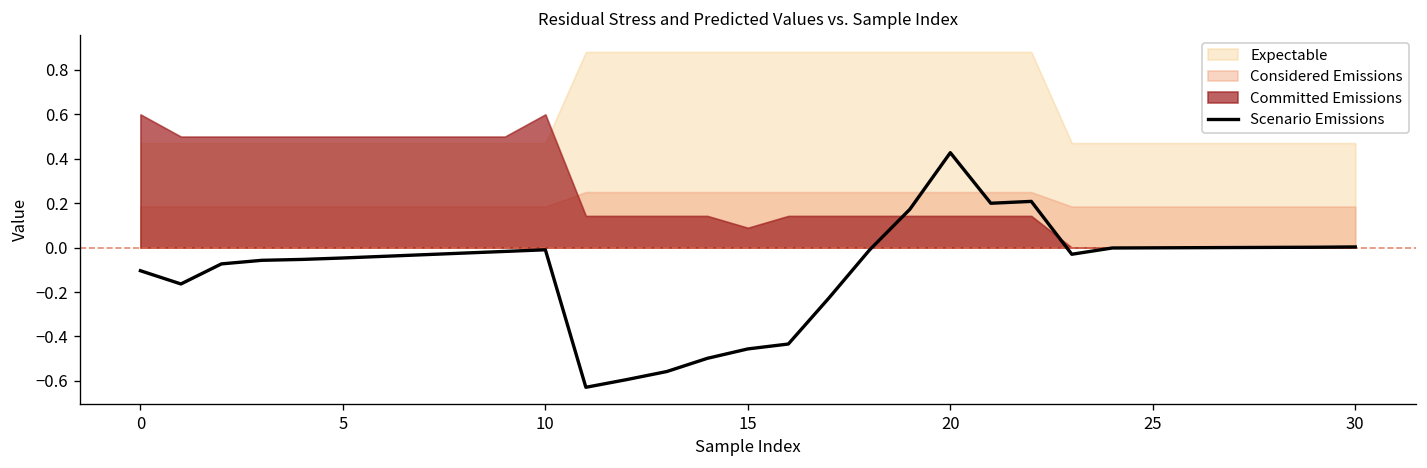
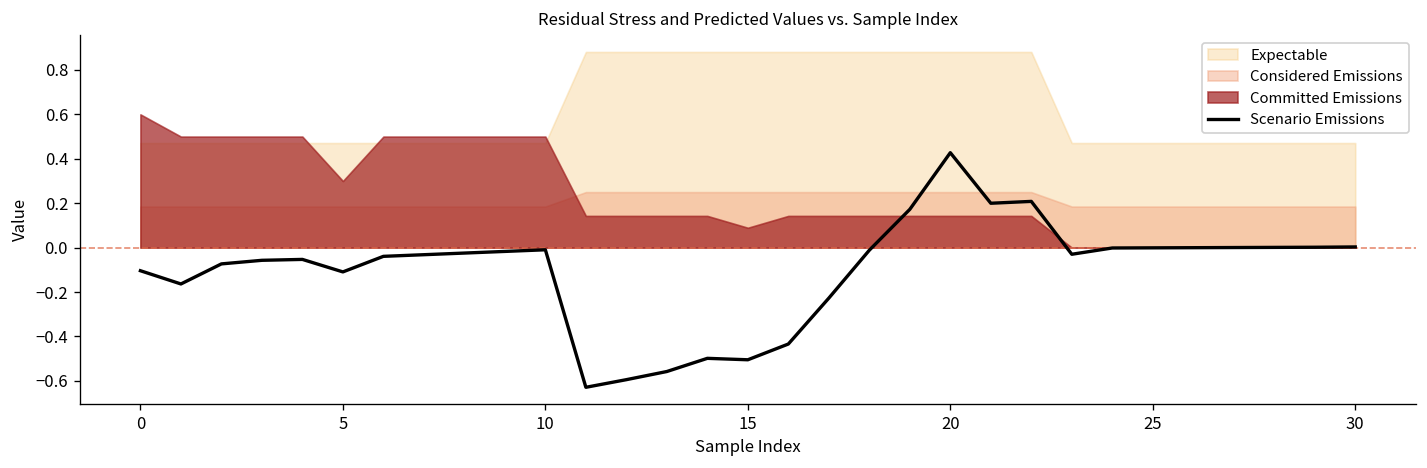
  {
    "Scenario Emissions": {
      "0": -0.10,
-     "5": -0.05,
+     "5": -0.11,
      "10": -0.01,
-     "15": -0.46,
+     "15": -0.50,
      "20": 0.43
    },
    "Committed Emissions": {
      "0": 0.6,
-     "5": 0.5,
-     "10": 0.6,
+     "5": 0.3,
+     "10": 0.5,
      "15": 0.1,
      "20": 0.14
    }
  }
